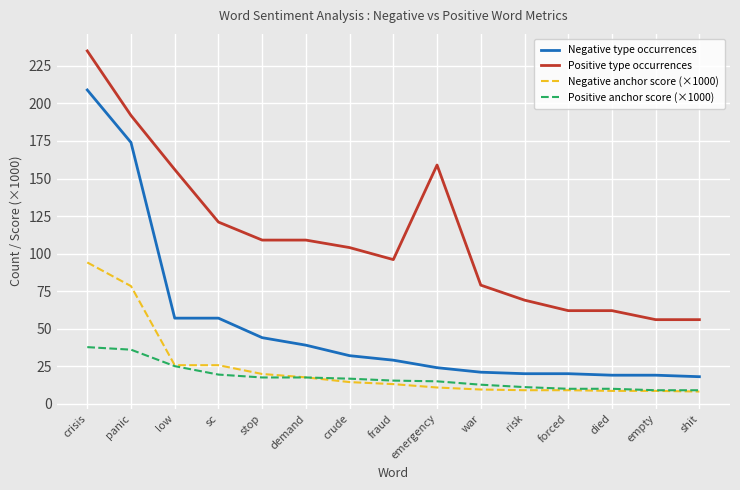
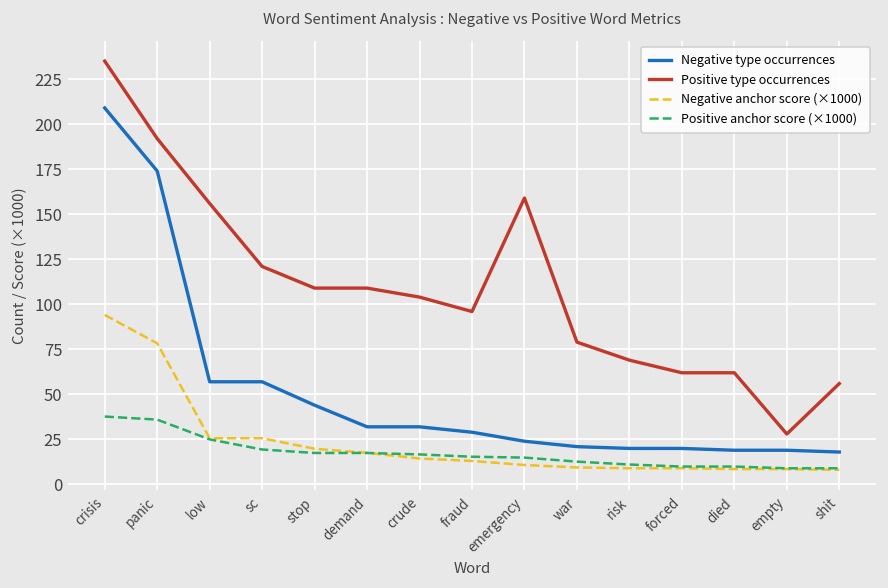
  {
    "Negative type occurrences": {
      "crisis": 209,
      "panic": 174,
      "low": 57,
      "sc": 57,
      "stop": 44,
-     "demand": 39,
+     "demand": 32,
      "crude": 32,
      "fraud": 29,
      "emergency": 24,
      "war": 21,
      "risk": 20,
      "forced": 20,
      "died": 19,
      "empty": 19,
      "shit": 18
    },
    "Positive type occurrences": {
      "crisis": 235,
      "panic": 192,
      "low": 156,
      "sc": 121,
      "stop": 109,
      "demand": 109,
      "crude": 104,
      "fraud": 96,
      "emergency": 159,
      "war": 79,
      "risk": 69,
      "forced": 62,
      "died": 62,
-     "empty": 56,
+     "empty": 28,
      "shit": 56
    },
    "Negative anchor score (×1000)": {
      "crisis": 94,
      "panic": 78,
      "sc": 26,
      "stop": 20,
      "crude": 14,
      "fraud": 13,
      "emergency": 11,
      "war": 9,
      "risk": 9
    },
    "Positive anchor score (×1000)": {
      "crisis": 38,
      "panic": 36,
      "sc": 19,
      "stop": 17,
      "crude": 17,
      "fraud": 15,
      "emergency": 15,
      "war": 13,
      "risk": 11
    }
  }
